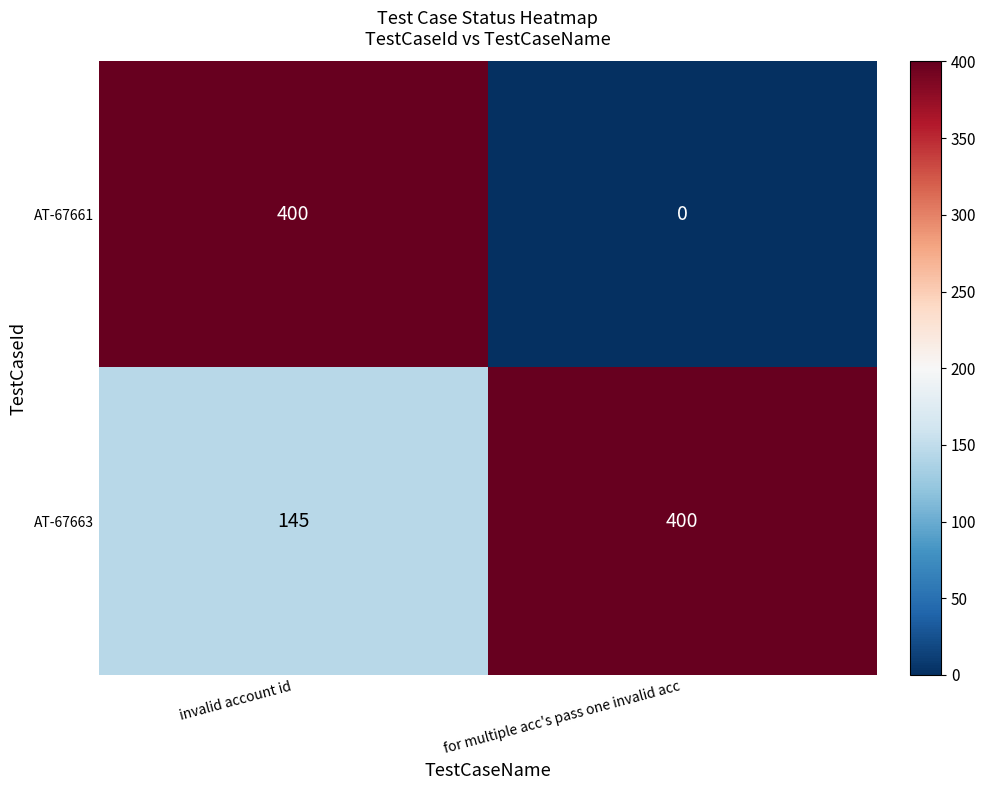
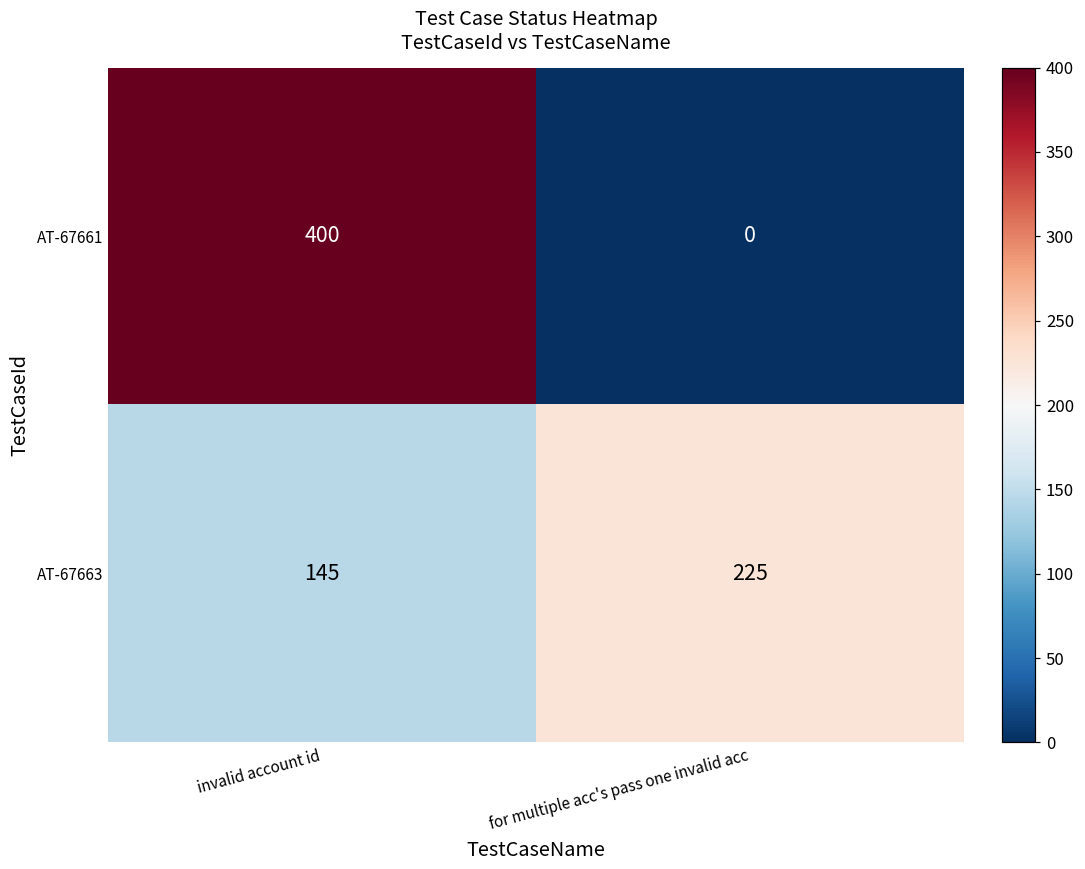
  {
    "AT-67661": {
      "invalid account id": 400,
      "for multiple acc's pass one invalid acc": 0
    },
    "AT-67663": {
      "invalid account id": 145,
-     "for multiple acc's pass one invalid acc": 400
+     "for multiple acc's pass one invalid acc": 225
    }
  }
